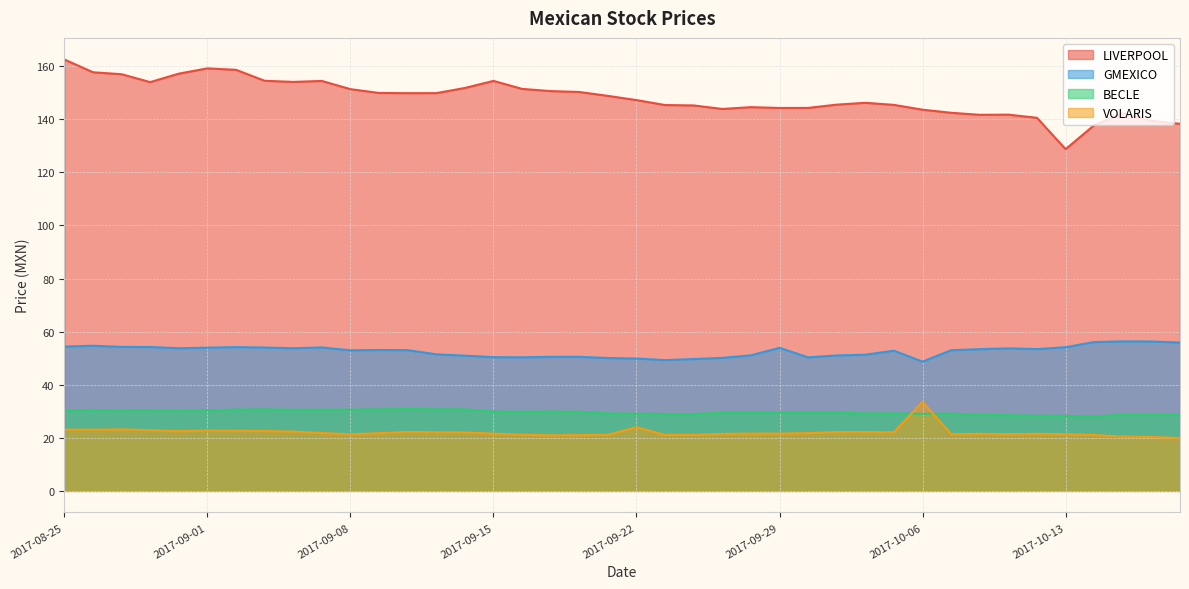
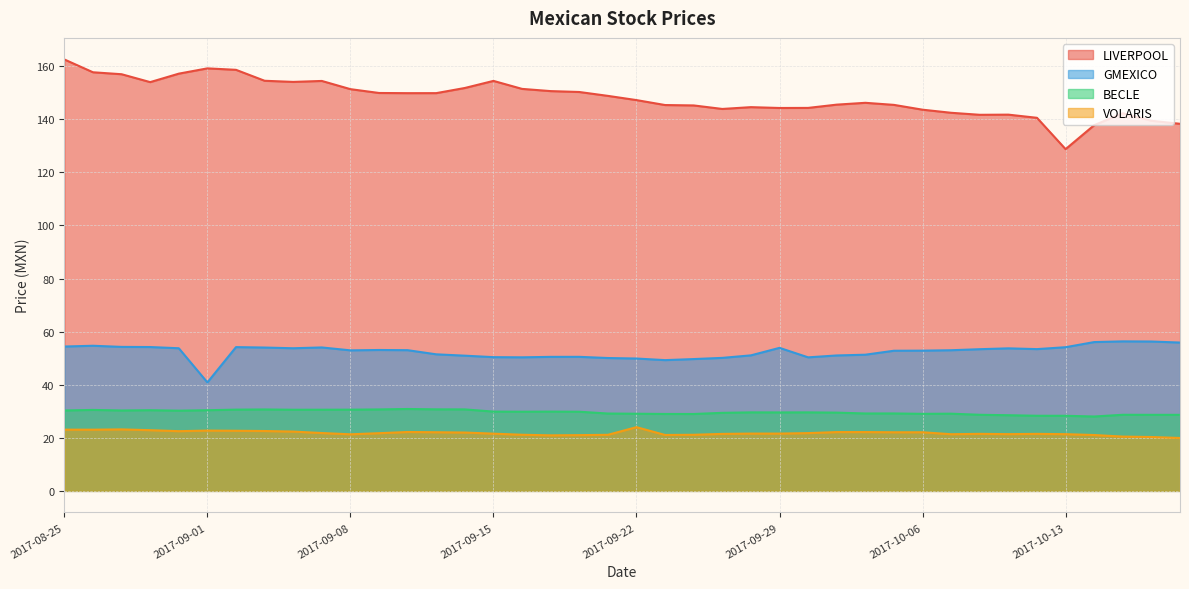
  {
    "LIVERPOOL": {
      "2017-08-25": 163,
      "2017-09-01": 159,
      "2017-09-08": 151,
      "2017-09-15": 154,
      "2017-09-22": 147,
      "2017-09-29": 144,
      "2017-10-06": 144,
      "2017-10-13": 129
    },
    "GMEXICO": {
      "2017-08-25": 54,
-     "2017-09-01": 54,
+     "2017-09-01": 41,
      "2017-09-08": 53,
      "2017-09-15": 50,
      "2017-09-22": 50,
      "2017-09-29": 54,
-     "2017-10-06": 49,
+     "2017-10-06": 53,
      "2017-10-13": 54
    },
    "BECLE": {
      "2017-08-25": 30,
      "2017-09-01": 30,
      "2017-09-08": 31,
      "2017-09-15": 30,
      "2017-09-22": 29,
      "2017-09-29": 30,
      "2017-10-06": 29,
      "2017-10-13": 28
    },
    "VOLARIS": {
      "2017-08-25": 23,
      "2017-09-01": 23,
      "2017-09-08": 21,
      "2017-09-15": 22,
      "2017-09-22": 24,
      "2017-09-29": 22,
-     "2017-10-06": 34,
+     "2017-10-06": 22,
      "2017-10-13": 21
    }
  }
